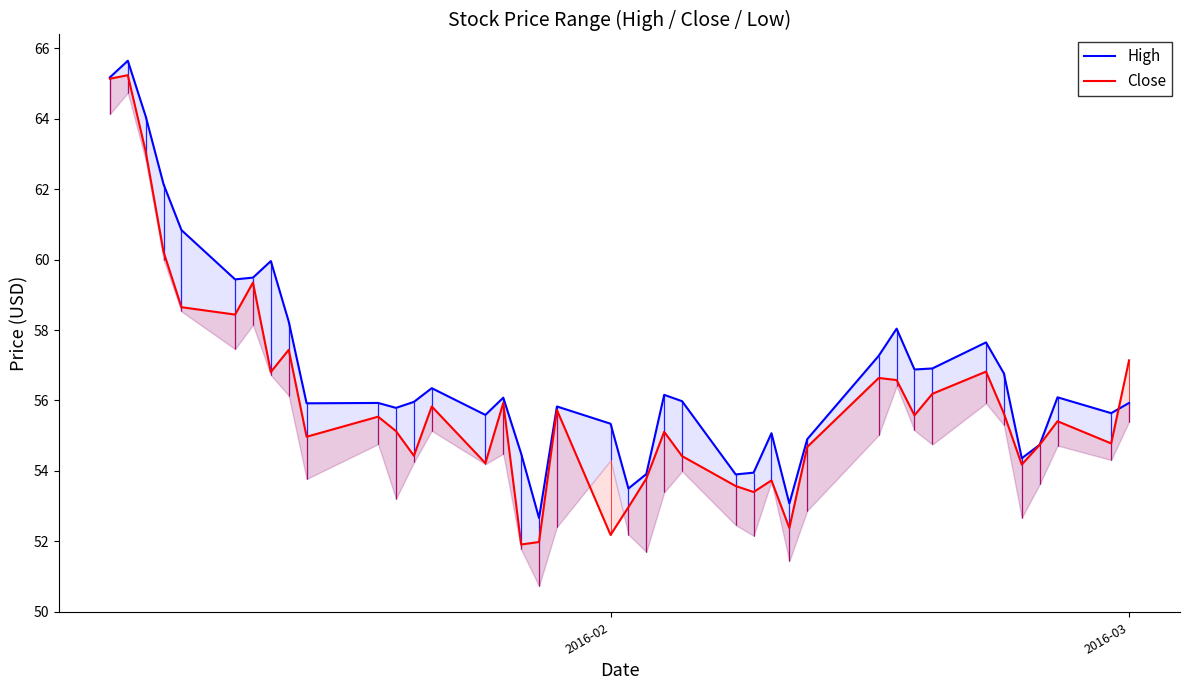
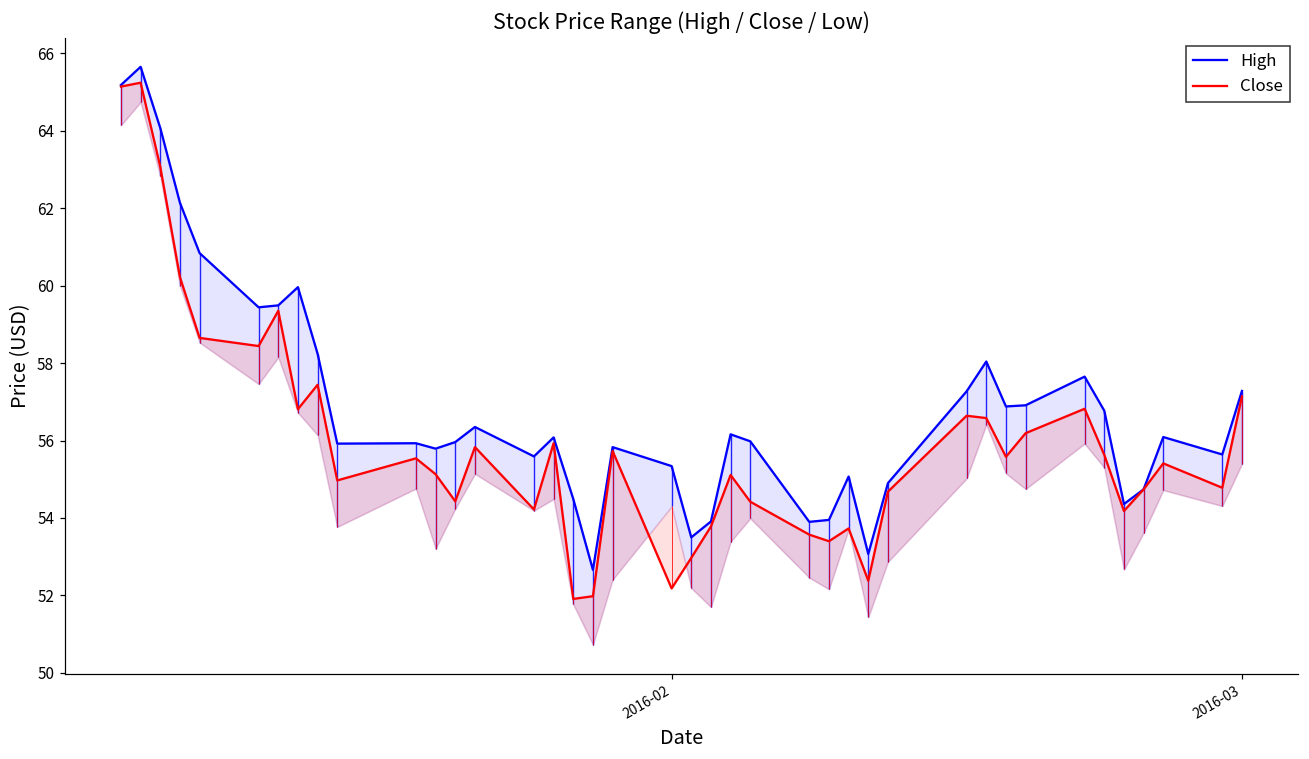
  {
    "High": {
      "2016-02": 55.3,
-     "2016-03": 55.9
+     "2016-03": 57.3
    }
  }
